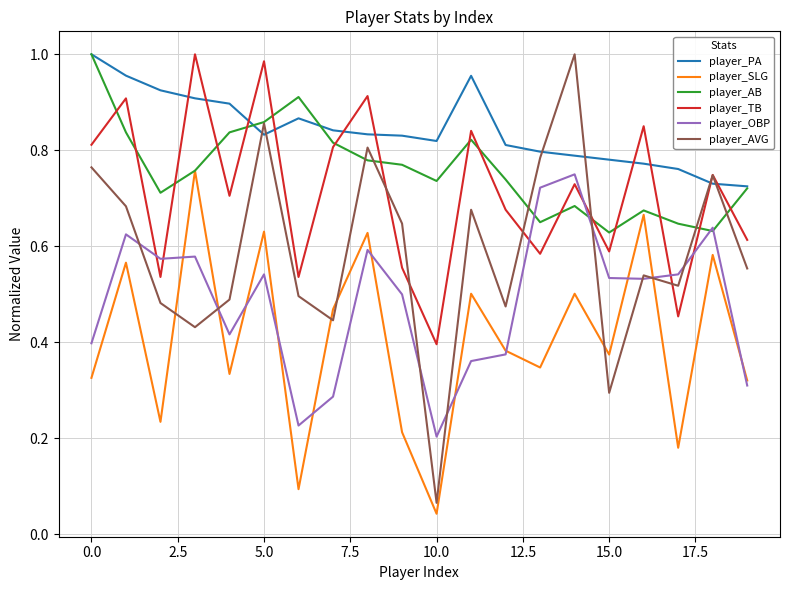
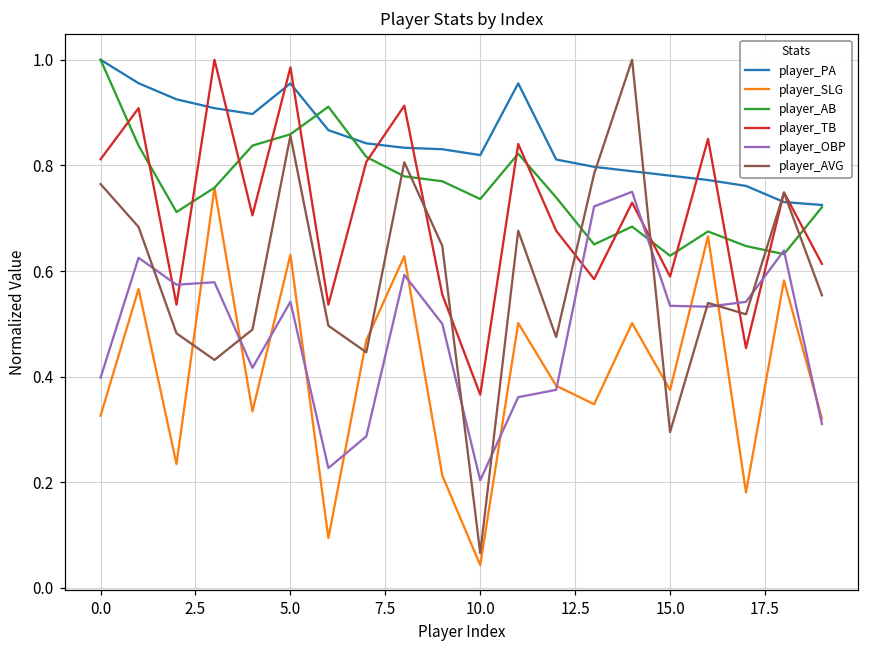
  {
    "player_PA": {
-     "5.0": 0.83,
+     "5.0": 0.96,
      "10.0": 0.82,
      "15.0": 0.78
    },
    "player_SLG": {
      "0.0": 0.33,
      "5.0": 0.63,
      "10.0": 0.04,
      "15.0": 0.37
    },
    "player_AB": {
      "10.0": 0.74,
      "15.0": 0.63
    },
    "player_TB": {
      "0.0": 0.81,
      "5.0": 0.99,
-     "10.0": 0.40,
+     "10.0": 0.37,
      "15.0": 0.59
    },
    "player_OBP": {
      "0.0": 0.40,
      "5.0": 0.54,
      "10.0": 0.20,
      "15.0": 0.53
    },
    "player_AVG": {
      "0.0": 0.76,
      "10.0": 0.07,
      "15.0": 0.29
    }
  }
